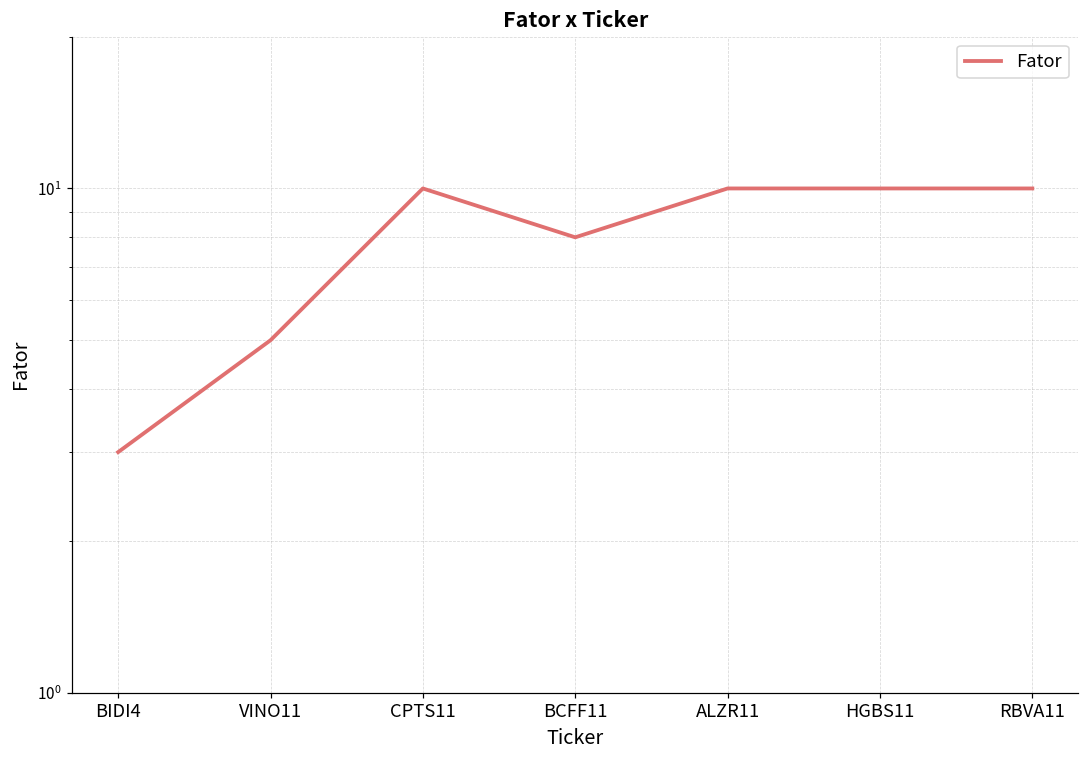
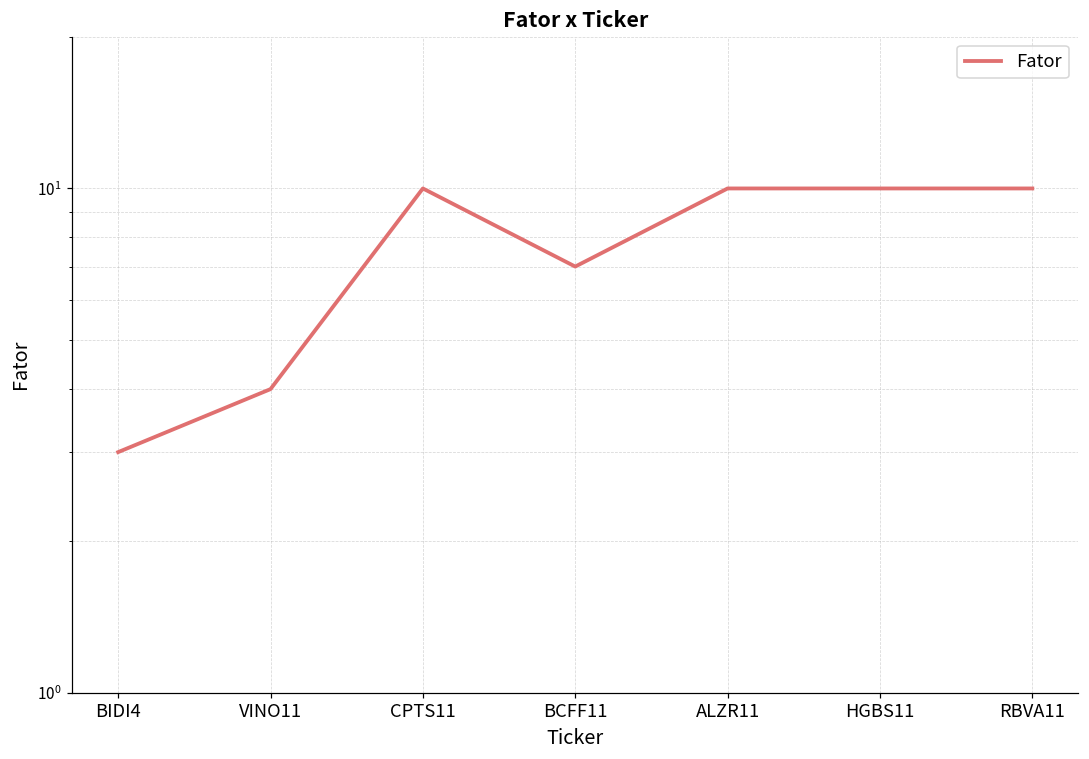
  {
    "BIDI4": 3,
-   "VINO11": 5,
+   "VINO11": 4,
    "CPTS11": 10,
-   "BCFF11": 8,
+   "BCFF11": 7,
    "ALZR11": 10,
    "HGBS11": 10,
    "RBVA11": 10
  }
